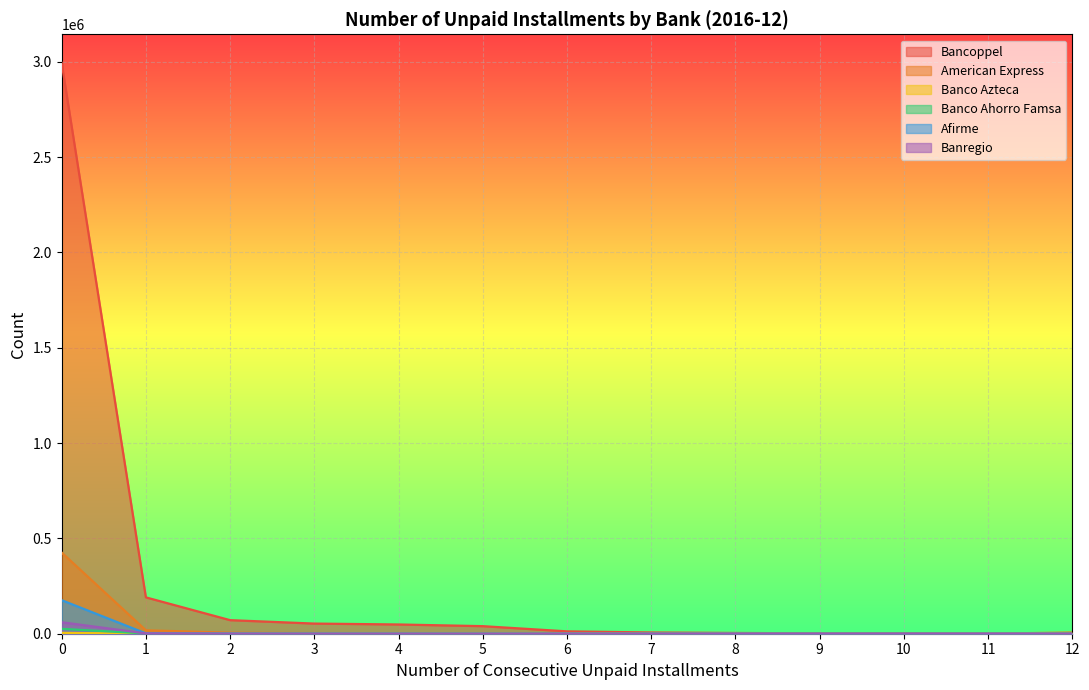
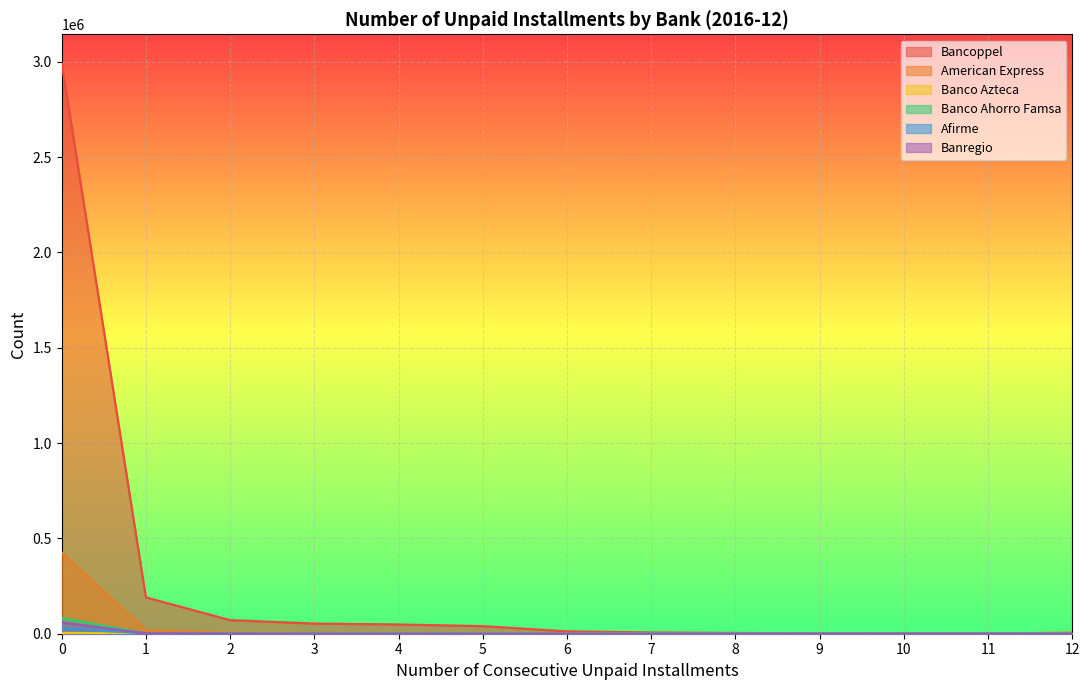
  {
    "Banco Azteca": {
      "0": 0
    },
    "Banco Ahorro Famsa": {
-     "0": 30000
+     "0": 80000
    },
    "Afirme": {
-     "0": 180000
+     "0": 30000
    },
    "Banregio": {
      "0": 60000
    }
  }
